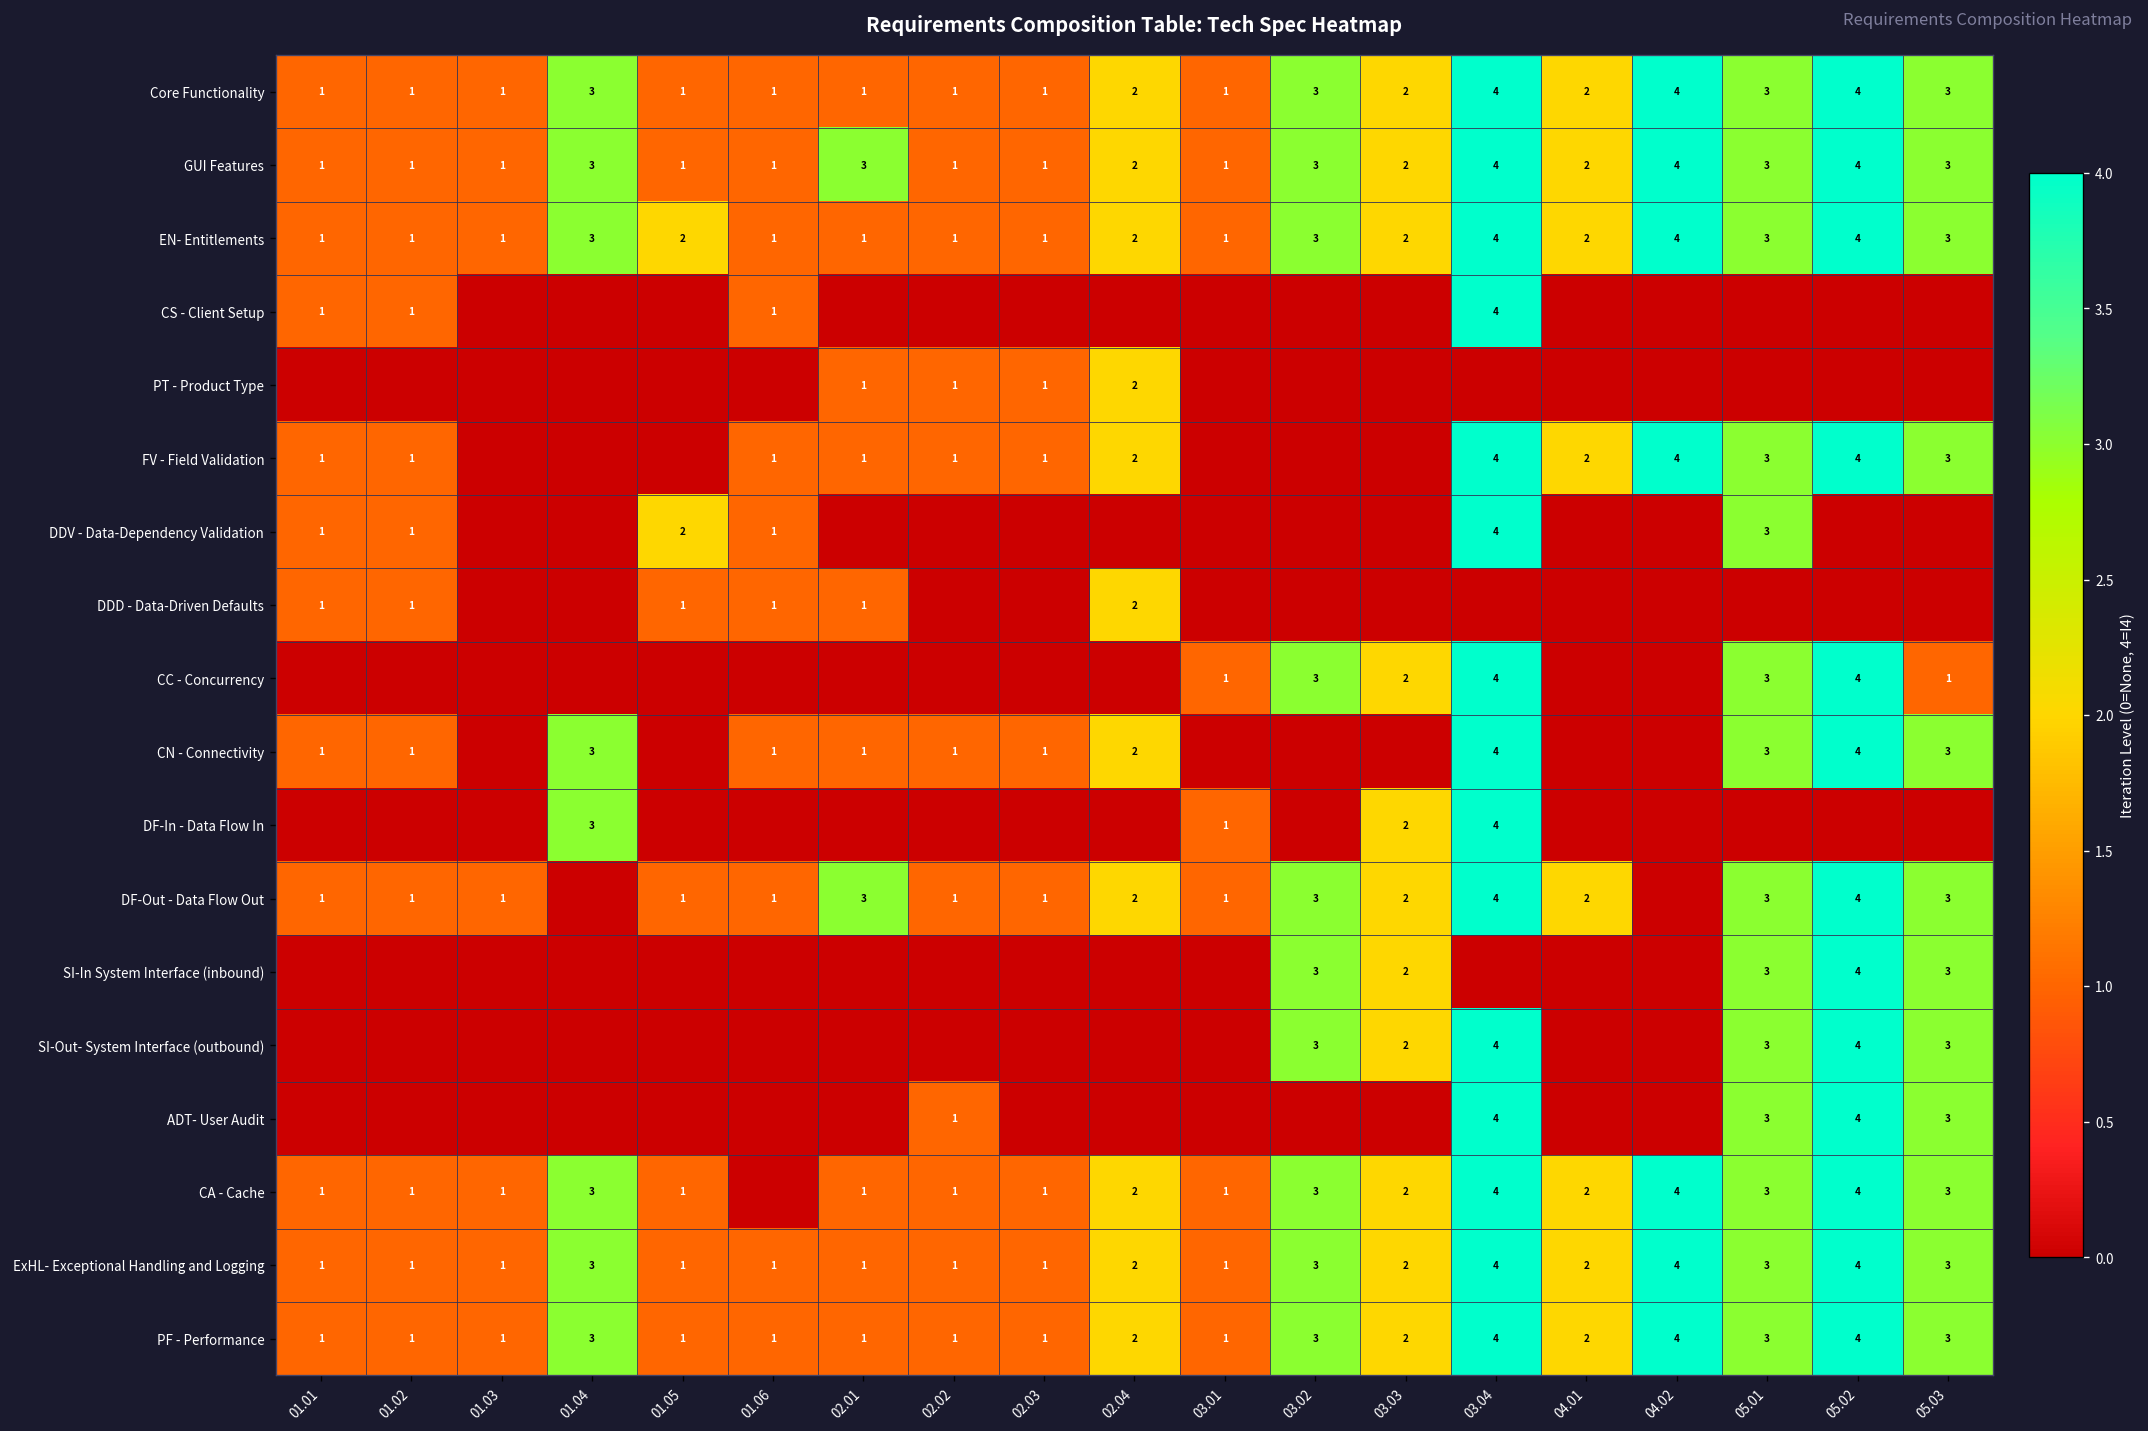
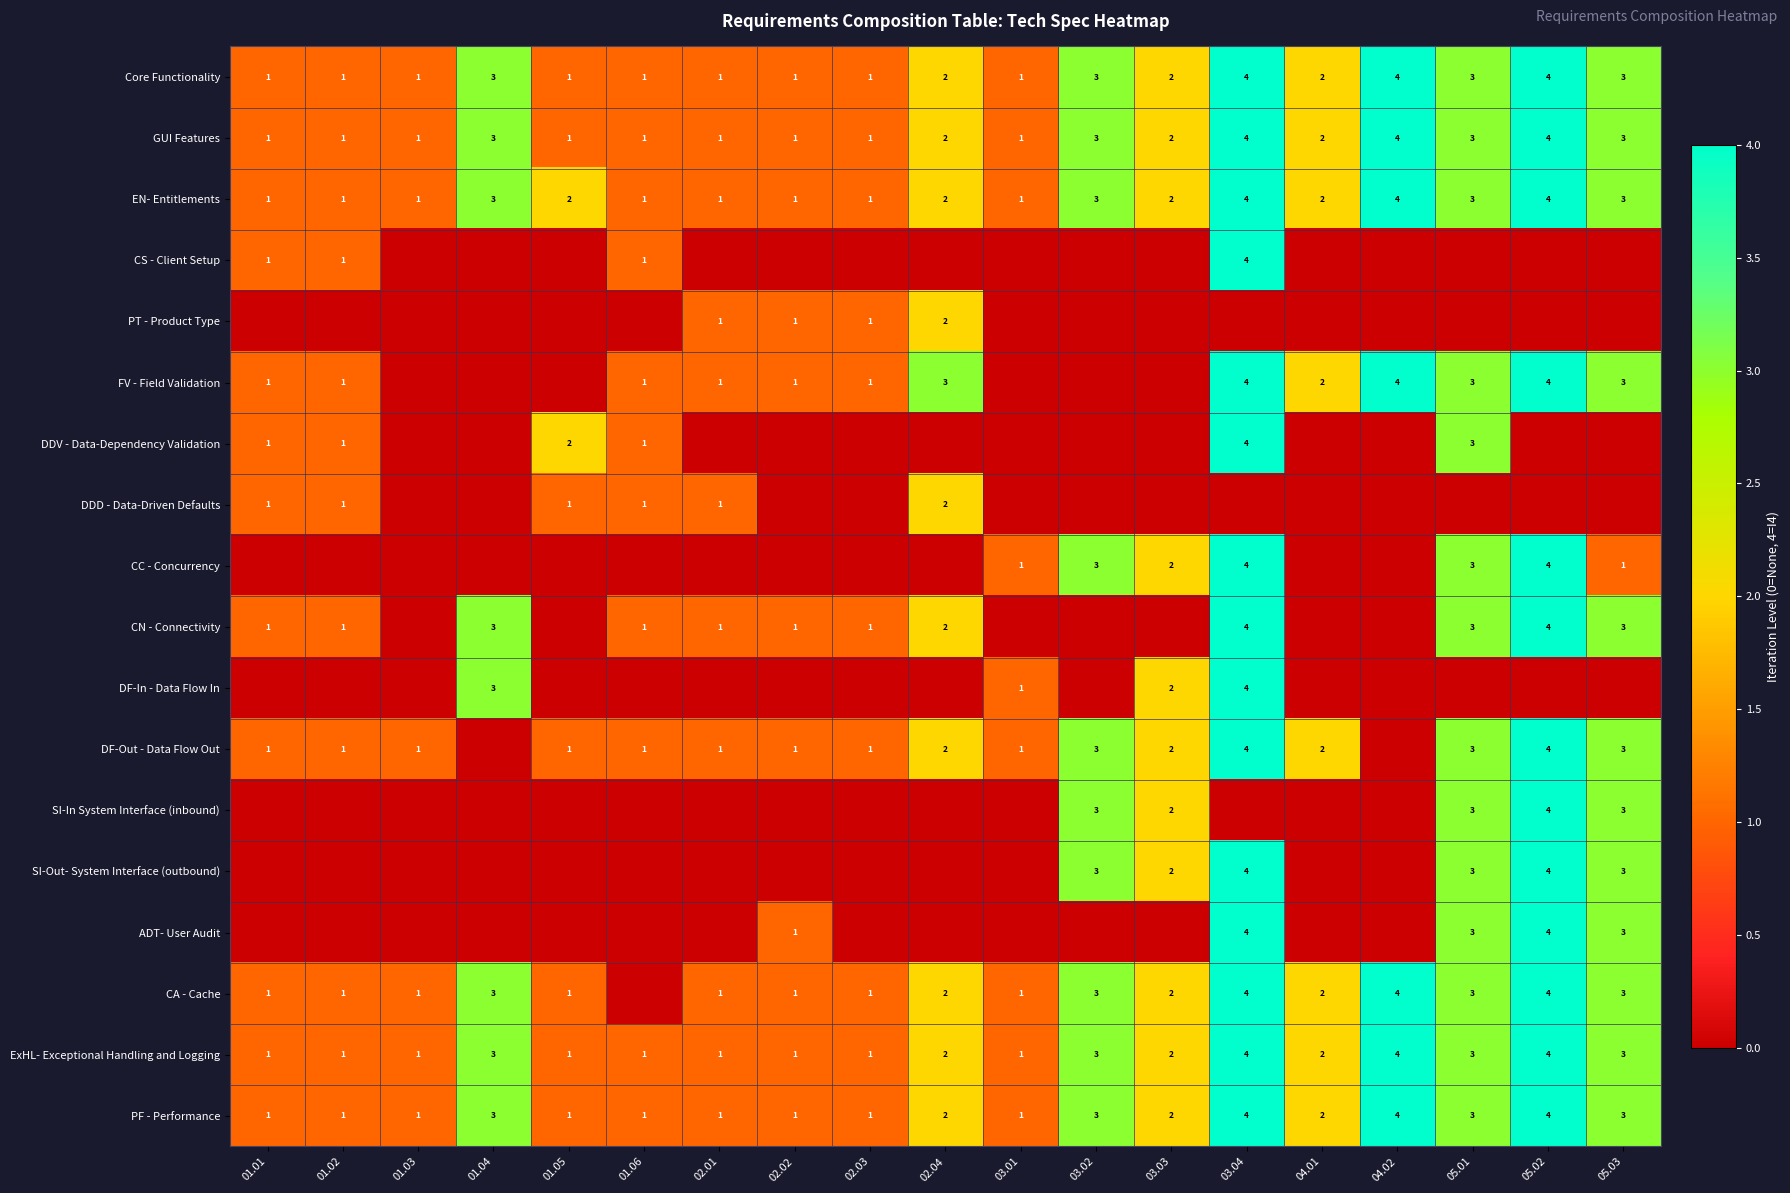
  {
    "GUI Features": {
      "01.01": 1,
      "01.02": 1,
      "01.03": 1,
      "01.04": 3,
      "01.05": 1,
      "01.06": 1,
-     "02.01": 3,
+     "02.01": 1,
      "02.02": 1,
      "02.03": 1,
      "02.04": 2,
      "03.01": 1,
      "03.02": 3,
      "03.03": 2,
      "03.04": 4,
      "04.01": 2,
      "04.02": 4,
      "05.01": 3,
      "05.02": 4,
      "05.03": 3
    },
    "FV - Field Validation": {
      "01.01": 1,
      "01.02": 1,
      "01.06": 1,
      "02.01": 1,
      "02.02": 1,
      "02.03": 1,
-     "02.04": 2,
+     "02.04": 3,
      "03.04": 4,
      "04.01": 2,
      "04.02": 4,
      "05.01": 3,
      "05.02": 4,
      "05.03": 3
    },
    "DF-Out - Data Flow Out": {
      "01.01": 1,
      "01.02": 1,
      "01.03": 1,
      "01.05": 1,
      "01.06": 1,
-     "02.01": 3,
+     "02.01": 1,
      "02.02": 1,
      "02.03": 1,
      "02.04": 2,
      "03.01": 1,
      "03.02": 3,
      "03.03": 2,
      "03.04": 4,
      "04.01": 2,
      "05.01": 3,
      "05.02": 4,
      "05.03": 3
    }
  }
